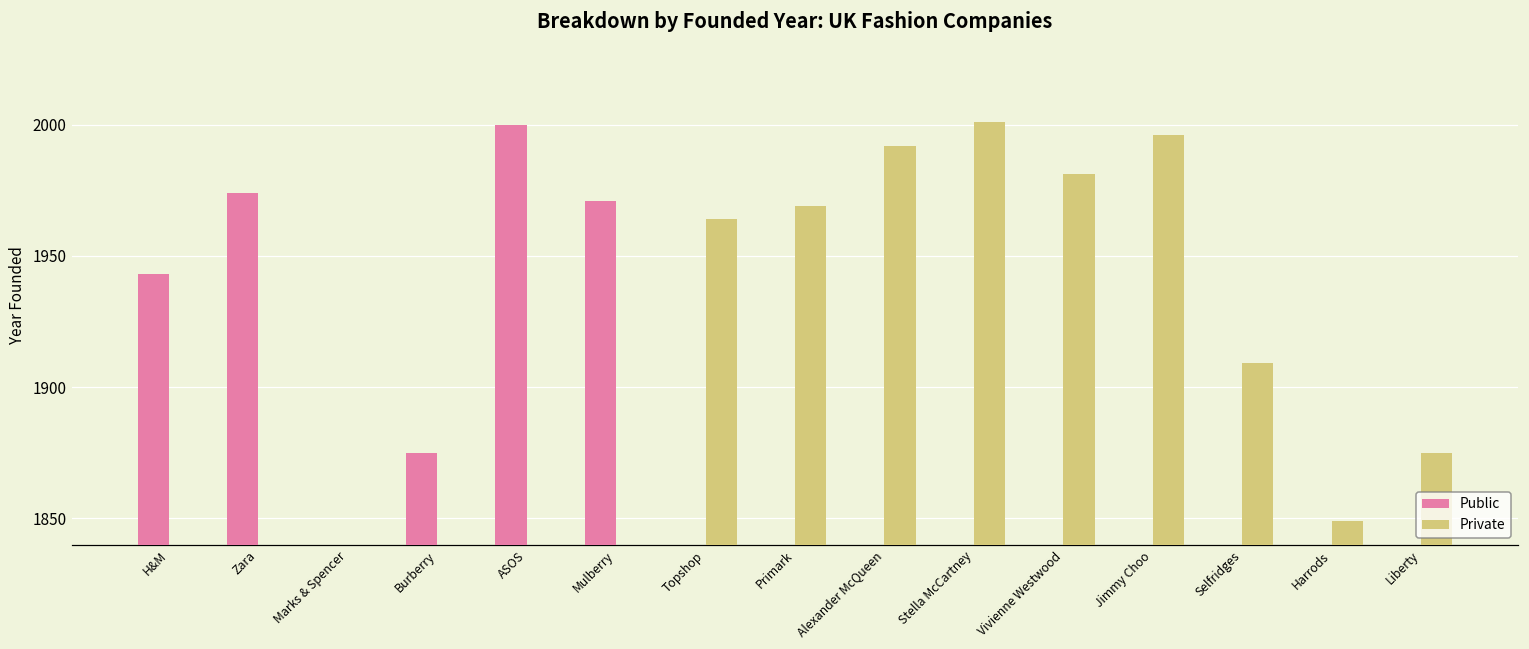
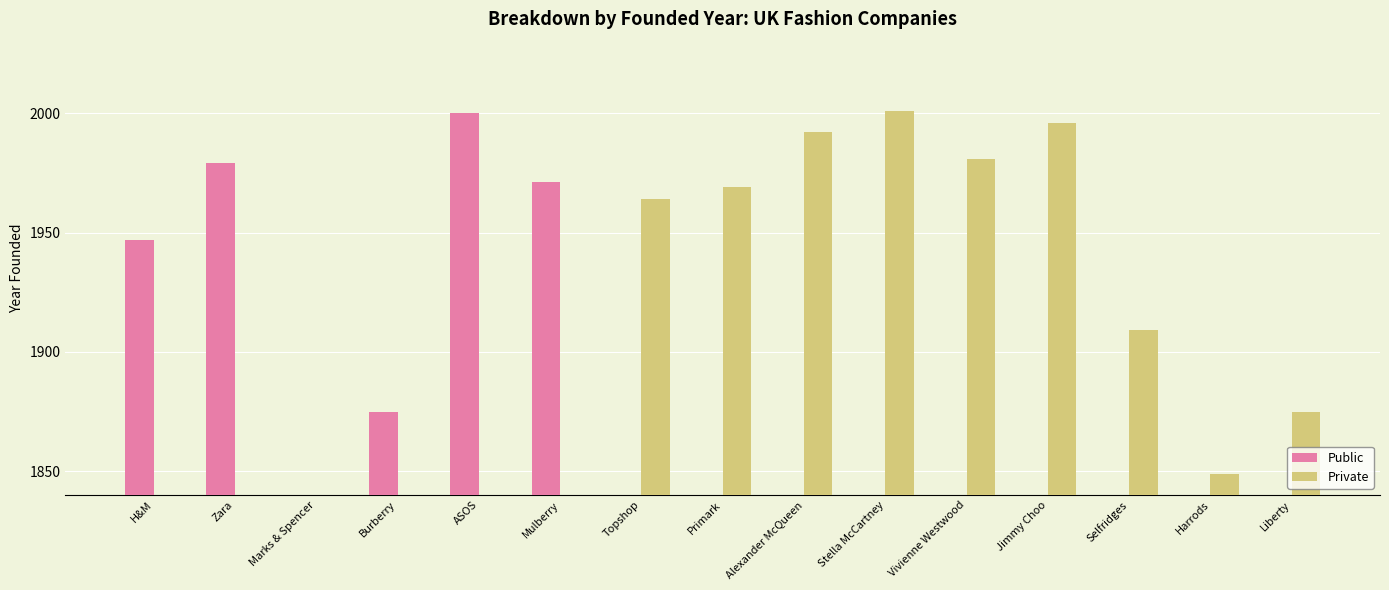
  {
    "Public": {
-     "H&M": 1943,
-     "Zara": 1974,
+     "H&M": 1947,
+     "Zara": 1979,
      "Burberry": 1875,
      "ASOS": 2000,
      "Mulberry": 1971
    },
    "Private": {
      "Topshop": 1964,
      "Primark": 1969,
      "Alexander McQueen": 1992,
      "Stella McCartney": 2001,
      "Vivienne Westwood": 1981,
      "Jimmy Choo": 1996,
      "Selfridges": 1909,
      "Harrods": 1849,
      "Liberty": 1875
    }
  }
